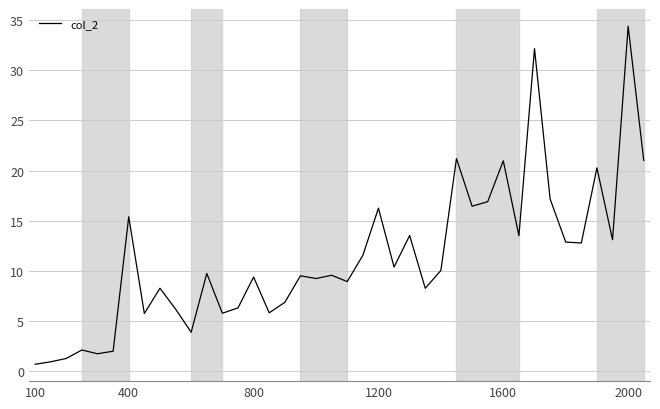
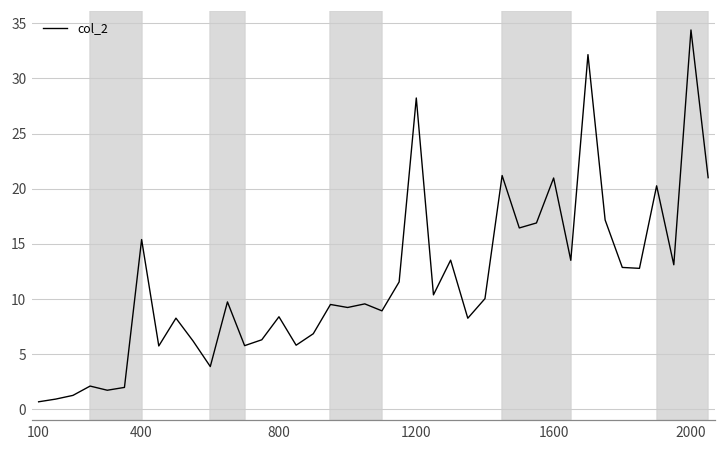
  {
    "100": 0.7,
    "400": 15.4,
-   "800": 9.4,
-   "1200": 16.2,
+   "800": 8.4,
+   "1200": 28.2,
    "1600": 21.0,
    "2000": 34.4
  }
